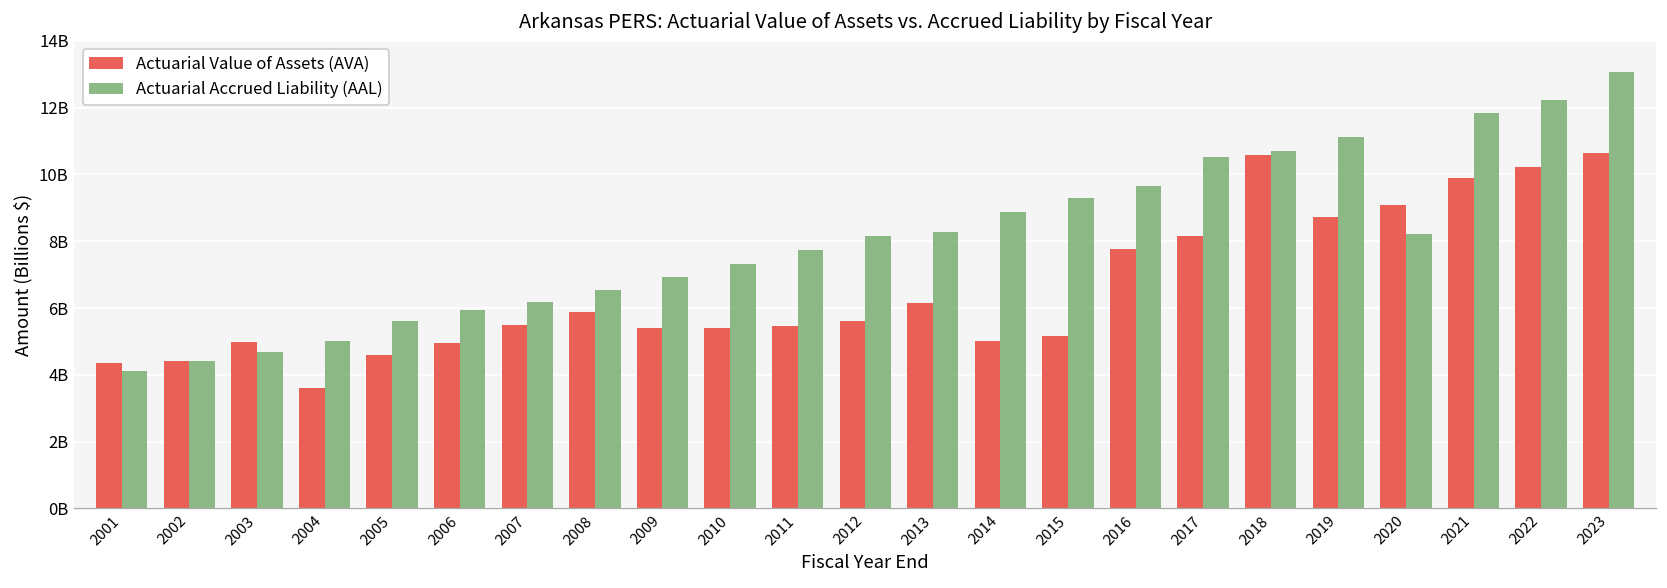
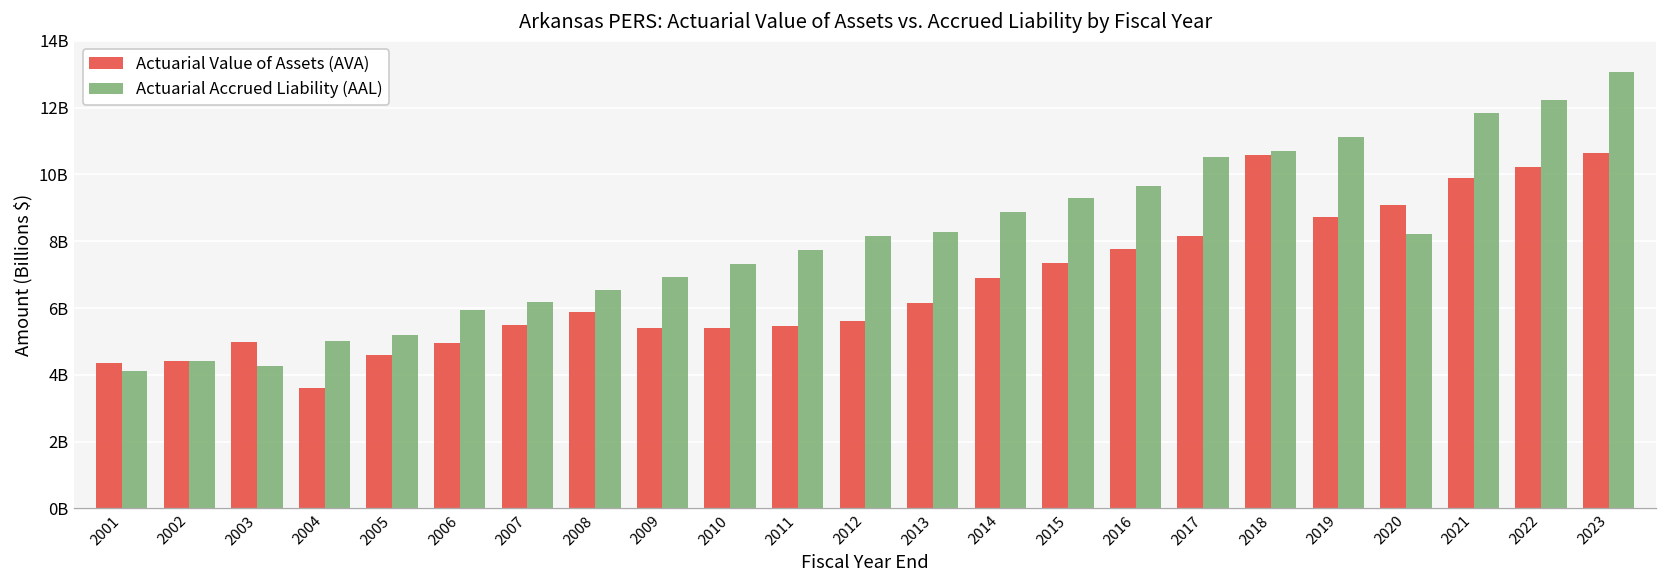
  {
    "Actuarial Value of Assets (AVA)": {
      "2001": 4300000000,
      "2002": 4400000000,
      "2003": 5000000000,
      "2004": 3600000000,
      "2005": 4600000000,
      "2006": 4900000000,
      "2007": 5500000000,
      "2008": 5900000000,
      "2009": 5400000000,
      "2010": 5400000000,
      "2011": 5500000000,
      "2012": 5600000000,
      "2013": 6200000000,
-     "2014": 5000000000,
-     "2015": 5200000000,
+     "2014": 6900000000,
+     "2015": 7400000000,
      "2016": 7800000000,
      "2017": 8200000000,
      "2018": 10600000000,
      "2019": 8700000000,
      "2020": 9100000000,
      "2021": 9900000000,
      "2022": 10200000000,
      "2023": 10600000000
    },
    "Actuarial Accrued Liability (AAL)": {
      "2001": 4100000000,
      "2002": 4400000000,
-     "2003": 4700000000,
+     "2003": 4300000000,
      "2004": 5000000000,
-     "2005": 5600000000,
+     "2005": 5200000000,
      "2006": 5900000000,
      "2007": 6200000000,
      "2008": 6500000000,
      "2009": 6900000000,
      "2010": 7300000000,
      "2011": 7700000000,
      "2012": 8200000000,
      "2013": 8300000000,
      "2014": 8900000000,
      "2015": 9300000000,
      "2016": 9700000000,
      "2017": 10500000000,
      "2018": 10700000000,
      "2019": 11100000000,
      "2020": 8200000000,
      "2021": 11800000000,
      "2022": 12200000000,
      "2023": 13100000000
    }
  }
